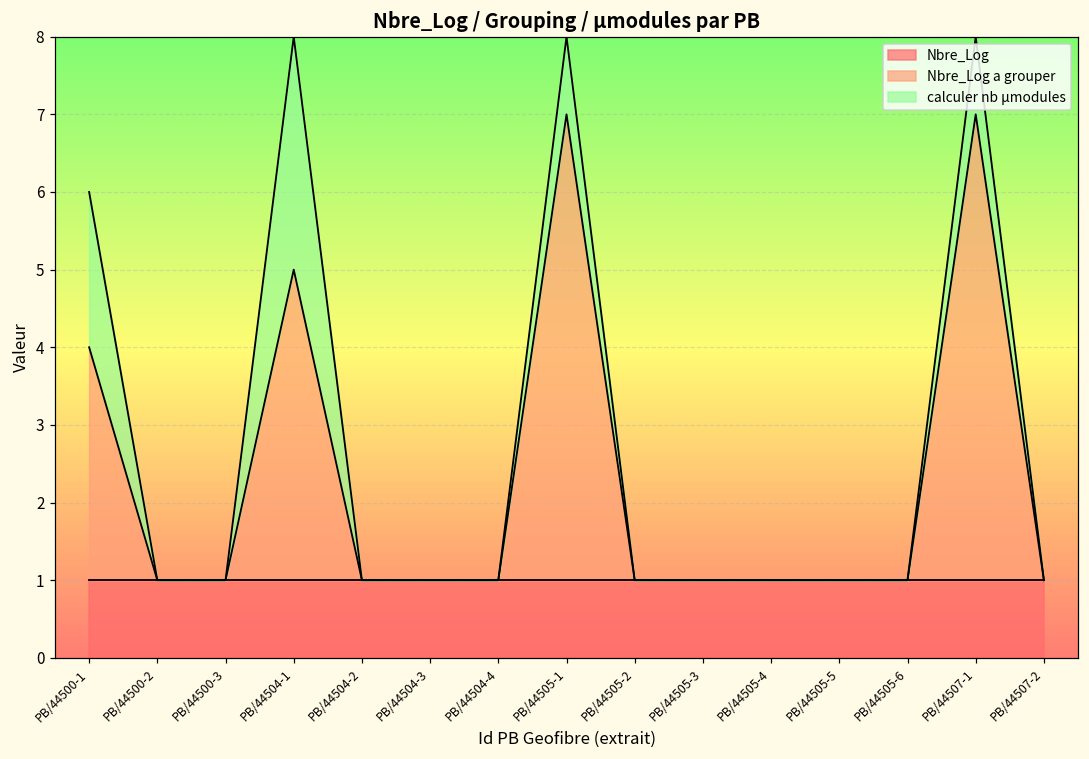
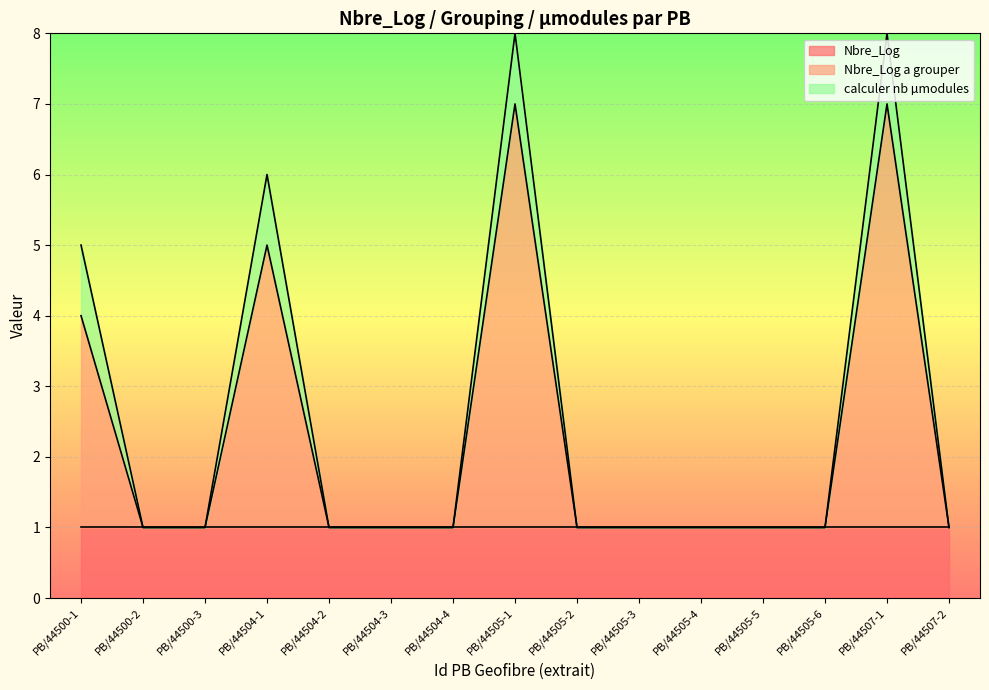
  {
    "calculer nb µmodules": {
-     "PB/44500-1": 2,
-     "PB/44504-1": 3,
+     "PB/44500-1": 1,
+     "PB/44504-1": 1,
      "PB/44505-1": 1,
      "PB/44507-1": 1
    }
  }
